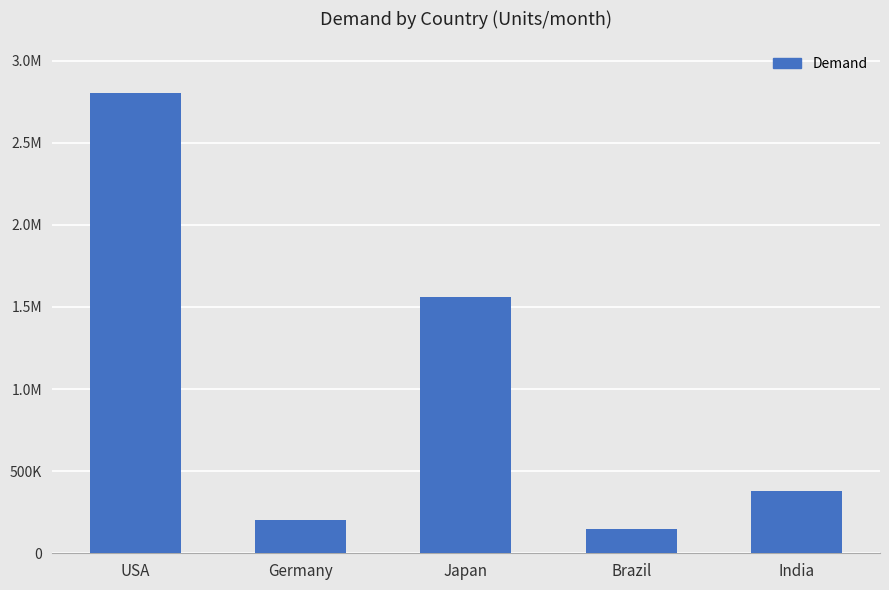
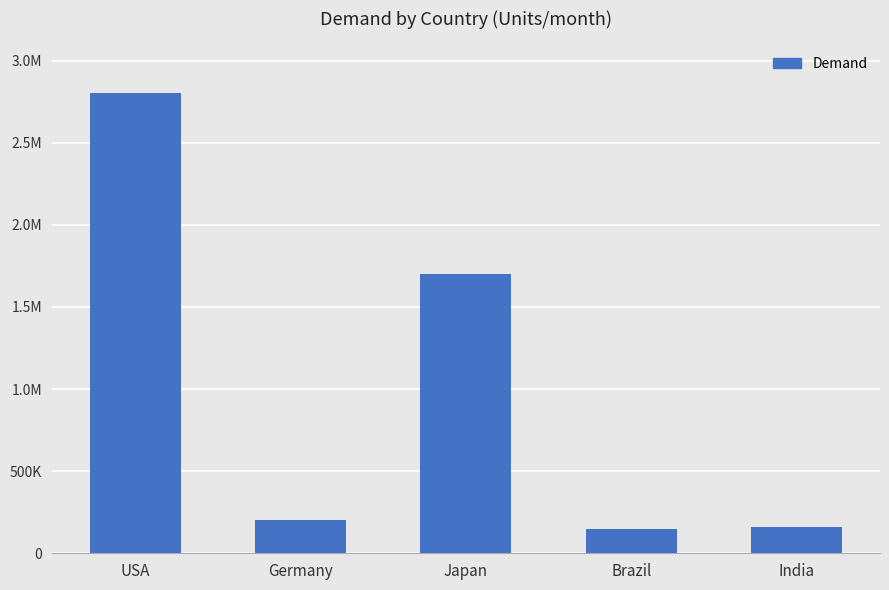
  {
    "USA": 2800000,
    "Germany": 210000,
-   "Japan": 1560000,
+   "Japan": 1700000,
    "Brazil": 150000,
-   "India": 380000
+   "India": 160000
  }
